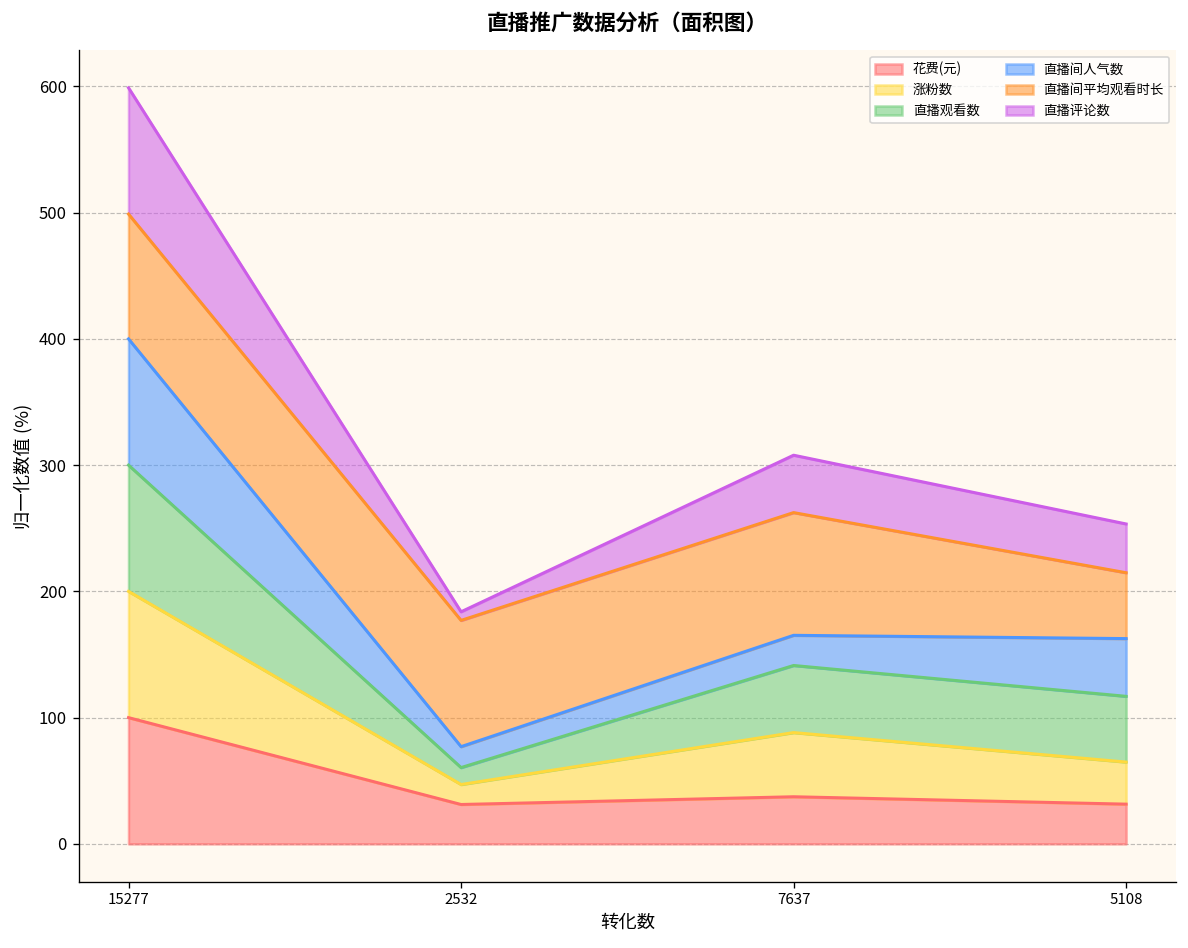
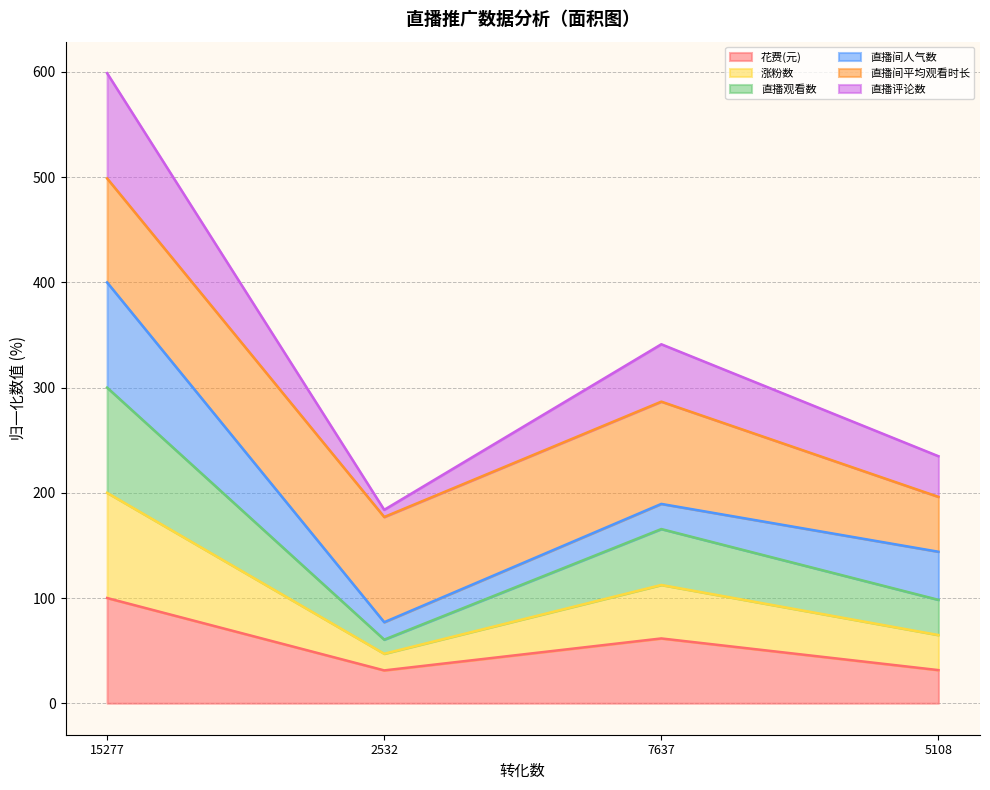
  {
    "花费(元)": {
      "15277": 100,
      "2532": 31,
-     "7637": 37,
+     "7637": 62,
      "5108": 31
    },
    "涨粉数": {
      "15277": 100,
      "2532": 16,
      "7637": 51,
      "5108": 33
    },
    "直播观看数": {
      "15277": 100,
      "2532": 13,
      "7637": 53,
-     "5108": 52
+     "5108": 33
    },
    "直播间人气数": {
      "15277": 100,
      "2532": 17,
      "7637": 24,
      "5108": 46
    },
    "直播间平均观看时长": {
      "15277": 99,
      "2532": 100,
      "7637": 97,
      "5108": 52
    },
    "直播评论数": {
      "15277": 100,
      "2532": 7,
-     "7637": 45,
+     "7637": 55,
      "5108": 39
    }
  }
